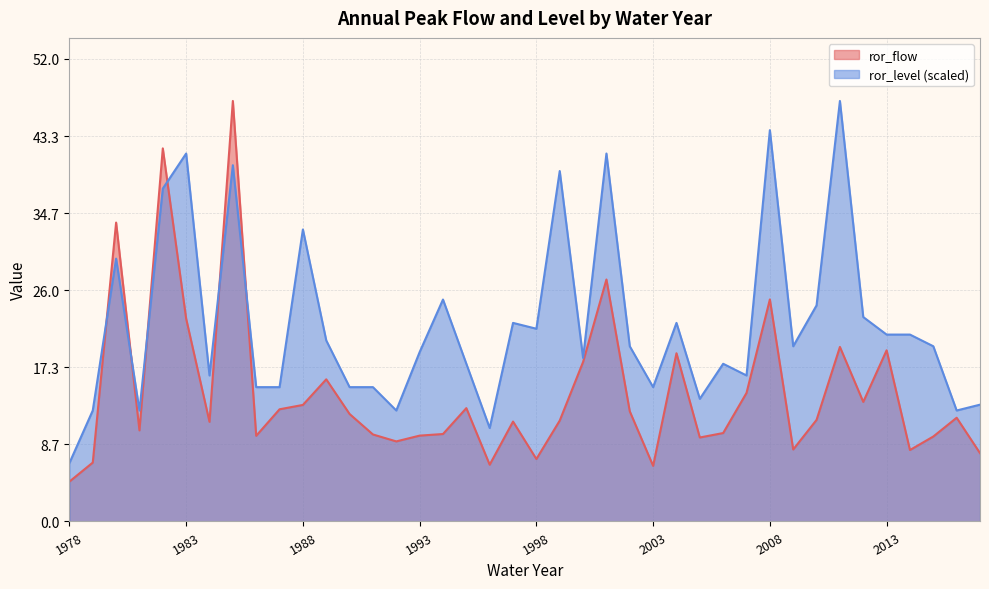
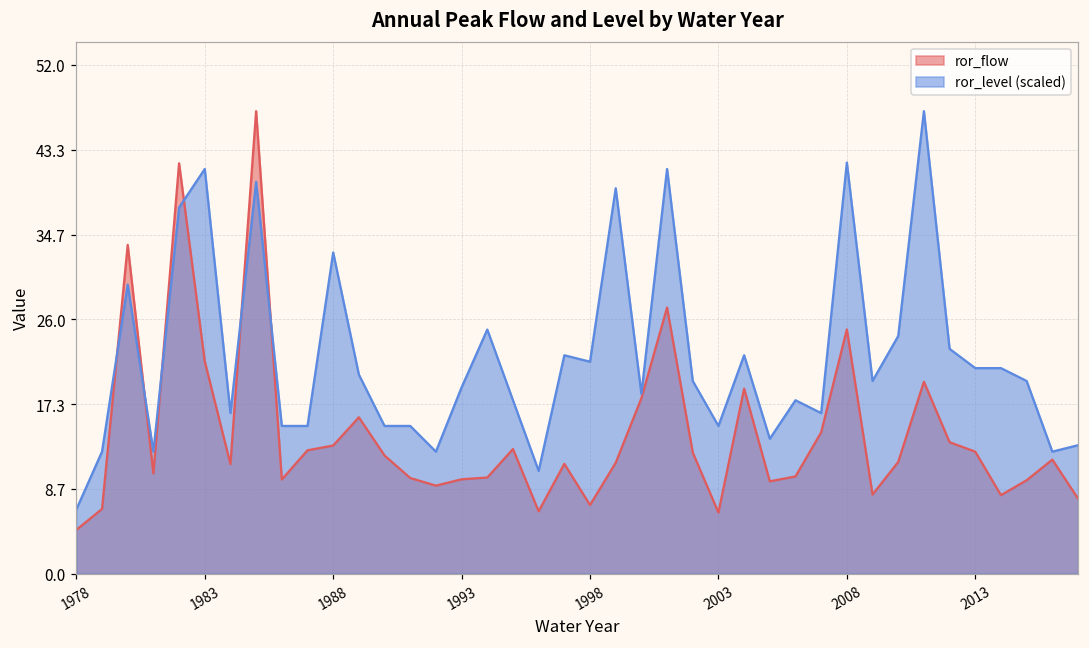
  {
    "ror_flow": {
      "1978": 4,
-     "1983": 23,
+     "1983": 22,
      "1988": 13,
      "1993": 10,
      "1998": 7,
      "2003": 6,
      "2008": 25,
-     "2013": 19
+     "2013": 12
    },
    "ror_level (scaled)": {
      "1978": 7,
      "1983": 41,
      "1988": 33,
      "1993": 19,
      "1998": 22,
      "2003": 15,
-     "2008": 44,
+     "2008": 42,
      "2013": 21
    }
  }
